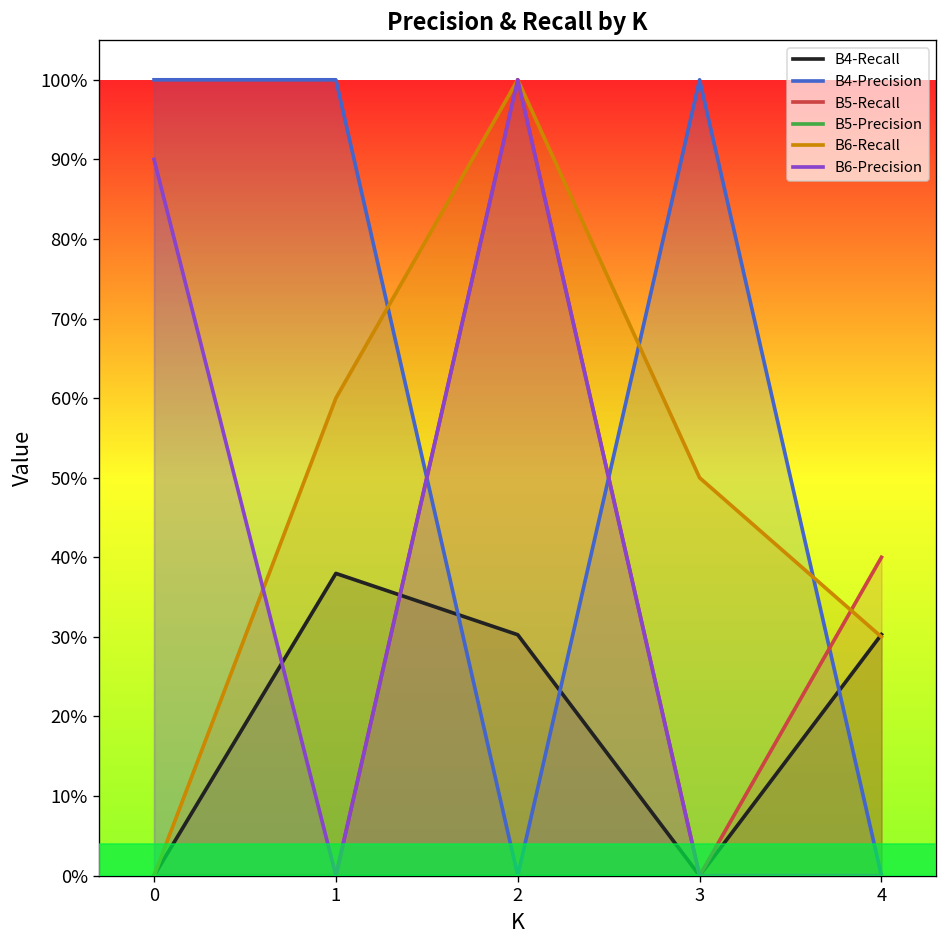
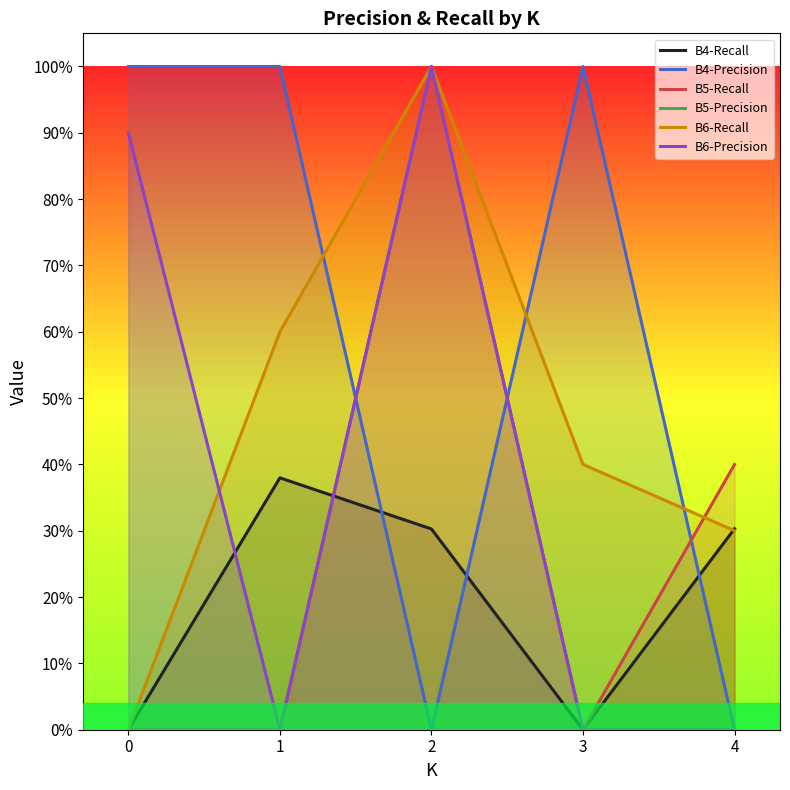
  {
    "B4-Recall": {
      "1": "38%",
      "2": "30%"
    },
    "B4-Precision": {
      "0": "100%",
      "1": "100%",
      "3": "100%"
    },
    "B5-Recall": {
      "4": "40%"
    },
    "B6-Recall": {
      "1": "60%",
-     "3": "50%"
+     "3": "40%"
    },
    "B6-Precision": {
      "0": "90%"
    }
  }
